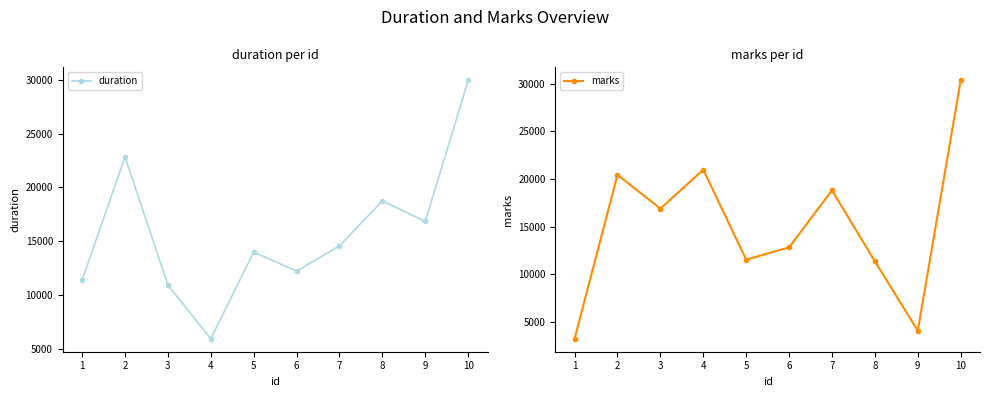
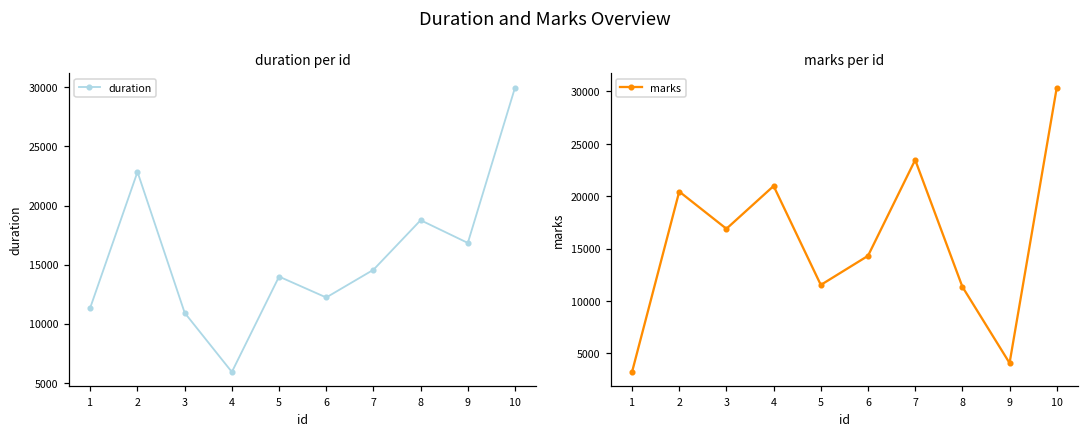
  {
    "duration per id": {
      "1": 11400,
      "2": 22800,
      "3": 10900,
      "4": 5900,
      "5": 14000,
      "6": 12200,
      "7": 14600,
      "8": 18800,
      "9": 16800,
      "10": 30000
    },
    "marks per id": {
      "1": 3000,
      "2": 20000,
      "3": 17000,
      "4": 21000,
      "5": 12000,
-     "6": 13000,
-     "7": 19000,
+     "6": 14000,
+     "7": 23000,
      "8": 11000,
      "9": 4000,
      "10": 30000
    }
  }
